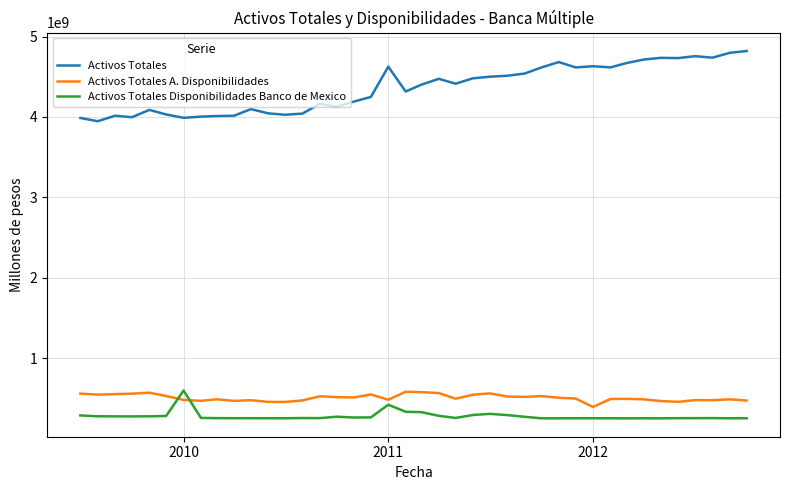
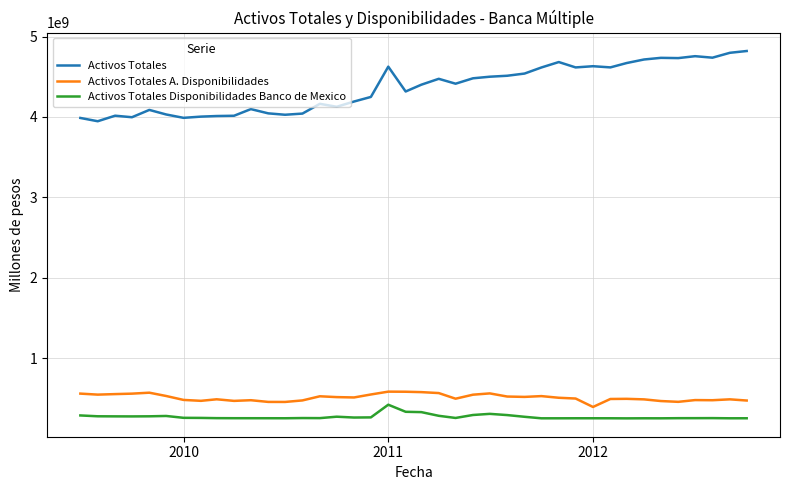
  {
    "Activos Totales": {
      "2010": 4000000000,
      "2011": 4600000000,
      "2012": 4600000000
    },
    "Activos Totales A. Disponibilidades": {
      "2010": 500000000,
-     "2011": 500000000,
+     "2011": 600000000,
      "2012": 400000000
    },
    "Activos Totales Disponibilidades Banco de Mexico": {
-     "2010": 600000000,
+     "2010": 300000000,
      "2011": 400000000,
      "2012": 300000000
    }
  }
